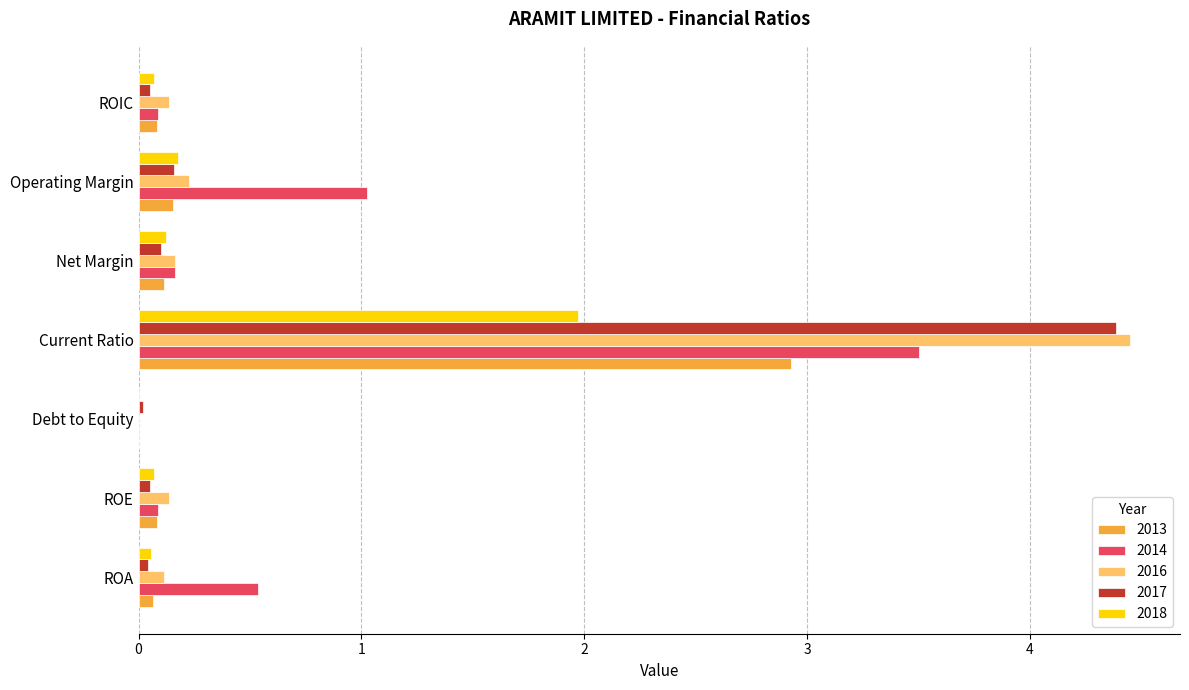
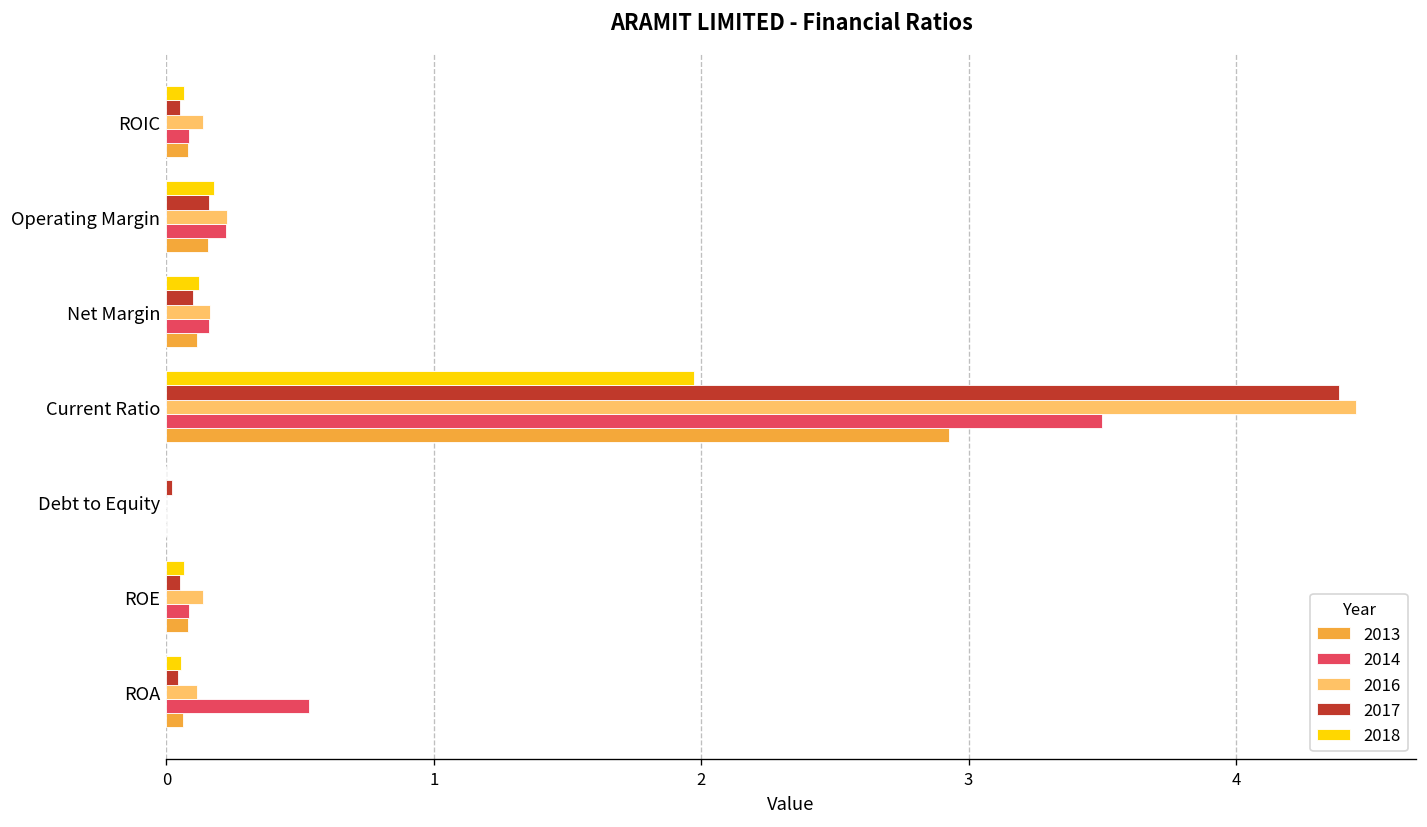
  {
    "2014": {
      "ROIC": 0.09,
-     "Operating Margin": 1.03,
+     "Operating Margin": 0.22,
      "Net Margin": 0.16,
      "Current Ratio": 3.50,
      "Debt to Equity": 0.00,
      "ROE": 0.09,
      "ROA": 0.53
    },
    "2017": {
      "ROIC": 0.05,
      "Operating Margin": 0.16,
      "Net Margin": 0.10,
      "Current Ratio": 4.39,
      "Debt to Equity": 0.02,
      "ROE": 0.05,
      "ROA": 0.04
    },
    "2018": {
      "ROIC": 0.07,
      "Operating Margin": 0.18,
      "Net Margin": 0.12,
      "Current Ratio": 1.97,
      "Debt to Equity": 0.00,
      "ROE": 0.07,
      "ROA": 0.05
    }
  }
